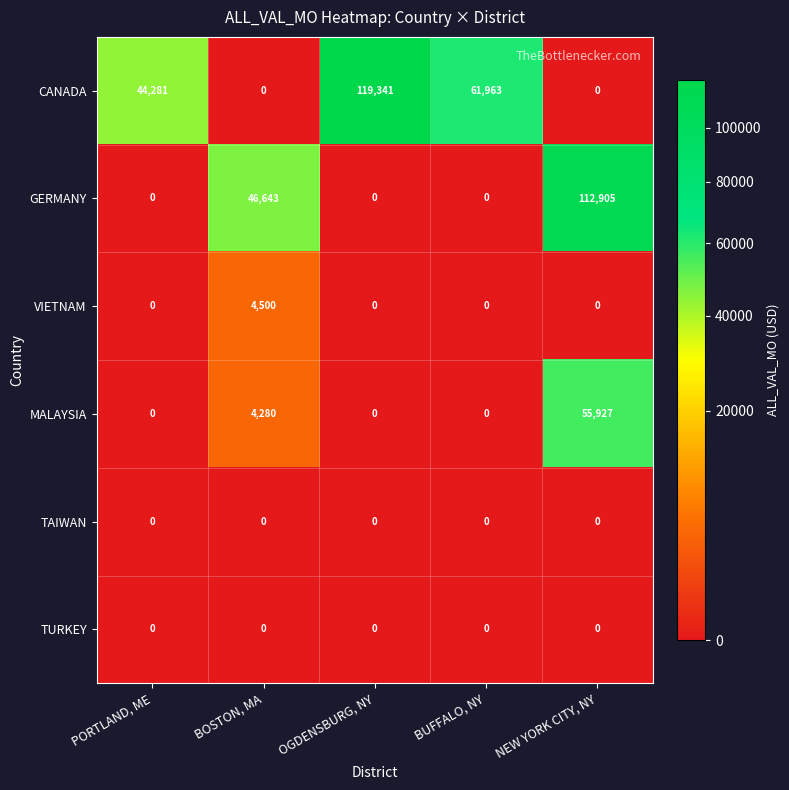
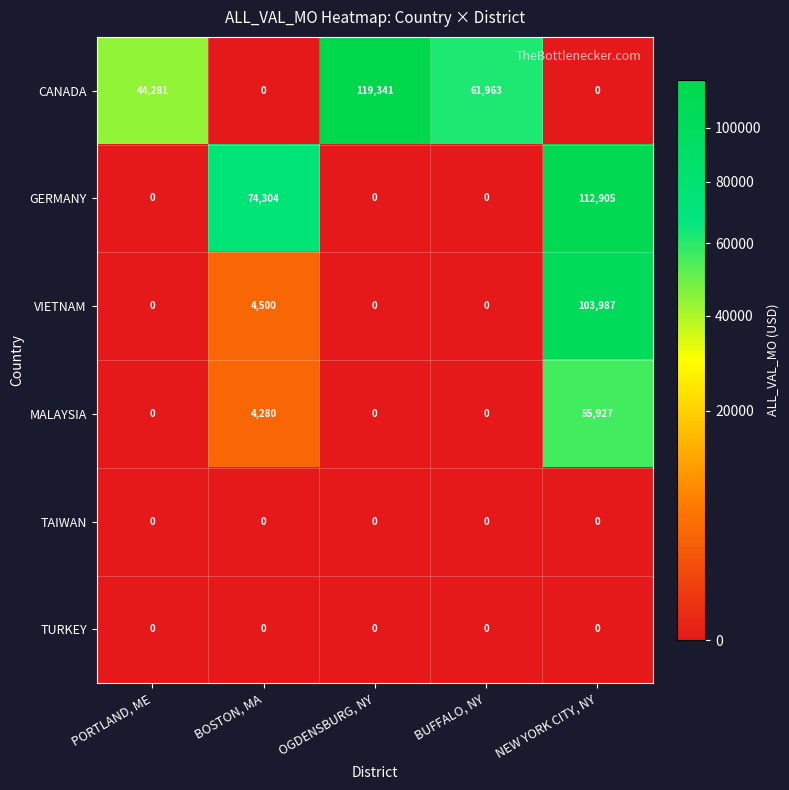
  {
    "CANADA": {
      "PORTLAND, ME": "44,281",
      "BOSTON, MA": "0",
      "OGDENSBURG, NY": "119,341",
      "BUFFALO, NY": "61,963"
    },
    "GERMANY": {
      "PORTLAND, ME": "0",
-     "BOSTON, MA": "46,643",
+     "BOSTON, MA": "74,304",
      "OGDENSBURG, NY": "0",
      "BUFFALO, NY": "0",
      "NEW YORK CITY, NY": "112,905"
    },
    "VIETNAM": {
      "PORTLAND, ME": "0",
      "BOSTON, MA": "4,500",
      "OGDENSBURG, NY": "0",
      "BUFFALO, NY": "0",
-     "NEW YORK CITY, NY": "0"
+     "NEW YORK CITY, NY": "103,987"
    },
    "MALAYSIA": {
      "PORTLAND, ME": "0",
      "BOSTON, MA": "4,280",
      "OGDENSBURG, NY": "0",
      "BUFFALO, NY": "0",
      "NEW YORK CITY, NY": "55,927"
    },
    "TAIWAN": {
      "PORTLAND, ME": "0",
      "BOSTON, MA": "0",
      "OGDENSBURG, NY": "0",
      "BUFFALO, NY": "0",
      "NEW YORK CITY, NY": "0"
    },
    "TURKEY": {
      "PORTLAND, ME": "0",
      "BOSTON, MA": "0",
      "OGDENSBURG, NY": "0",
      "BUFFALO, NY": "0",
      "NEW YORK CITY, NY": "0"
    }
  }
